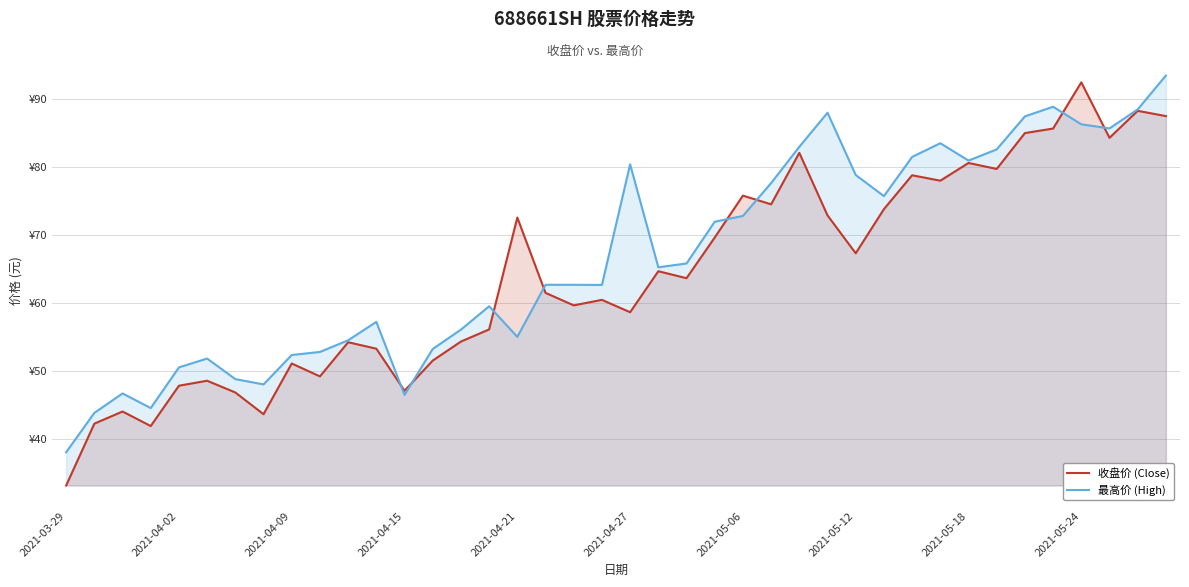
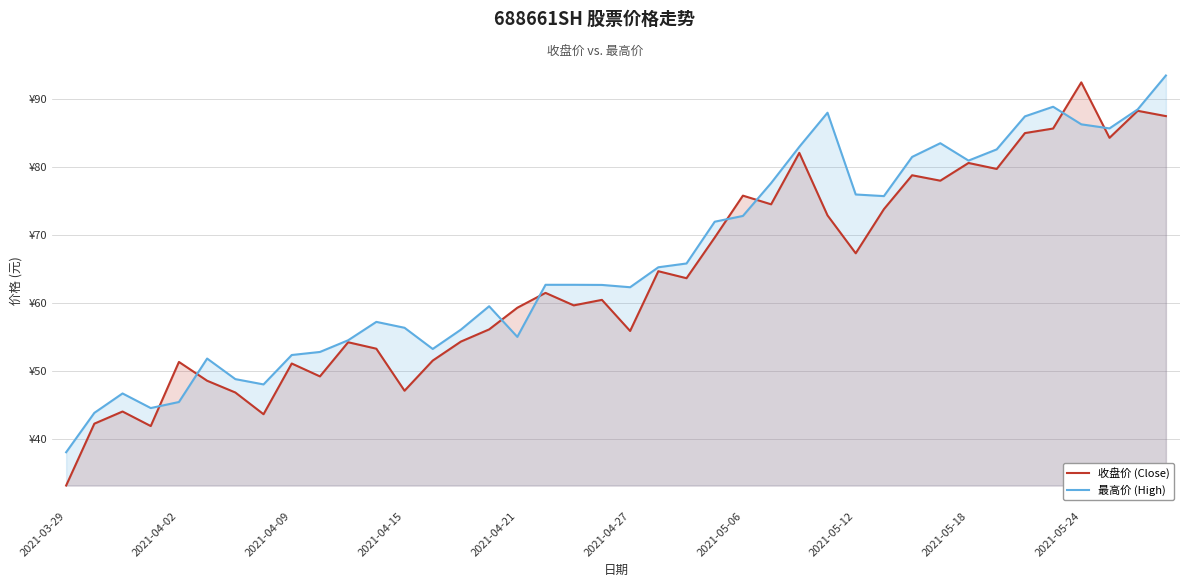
  {
    "收盘价 (Close)": {
      "2021-03-29": "¥33",
-     "2021-04-02": "¥48",
+     "2021-04-02": "¥51",
      "2021-04-09": "¥51",
      "2021-04-15": "¥47",
-     "2021-04-21": "¥73",
-     "2021-04-27": "¥59",
+     "2021-04-21": "¥59",
+     "2021-04-27": "¥56",
      "2021-05-06": "¥76",
      "2021-05-12": "¥67",
      "2021-05-24": "¥92"
    },
    "最高价 (High)": {
      "2021-03-29": "¥38",
-     "2021-04-02": "¥51",
+     "2021-04-02": "¥45",
      "2021-04-09": "¥52",
-     "2021-04-15": "¥46",
+     "2021-04-15": "¥56",
      "2021-04-21": "¥55",
-     "2021-04-27": "¥80",
+     "2021-04-27": "¥62",
      "2021-05-06": "¥73",
-     "2021-05-12": "¥79",
+     "2021-05-12": "¥76",
      "2021-05-24": "¥86"
    }
  }
